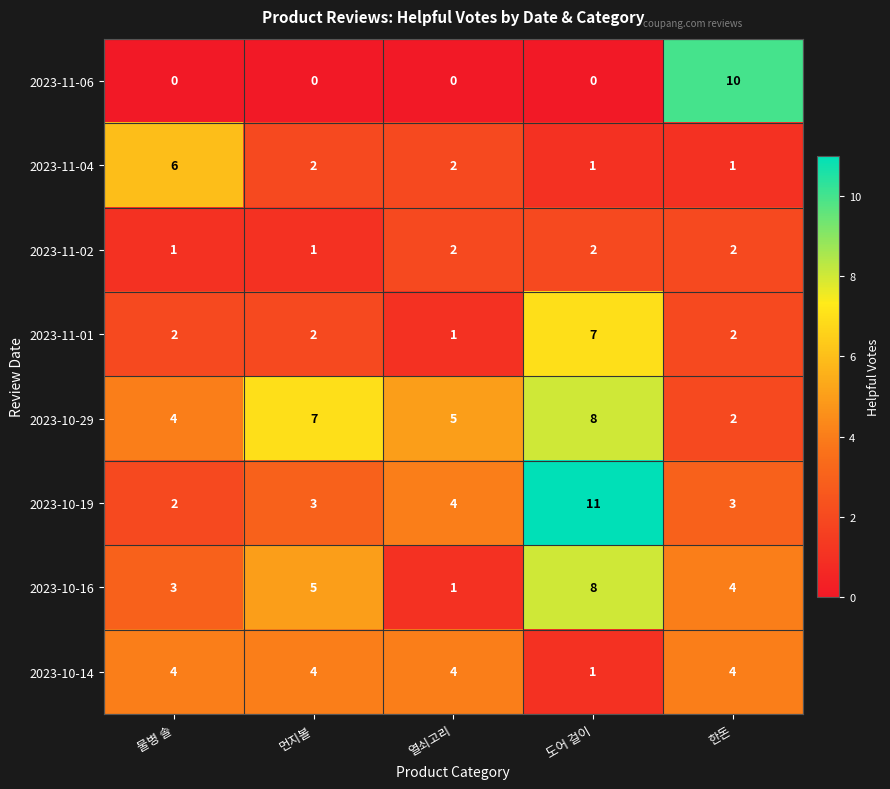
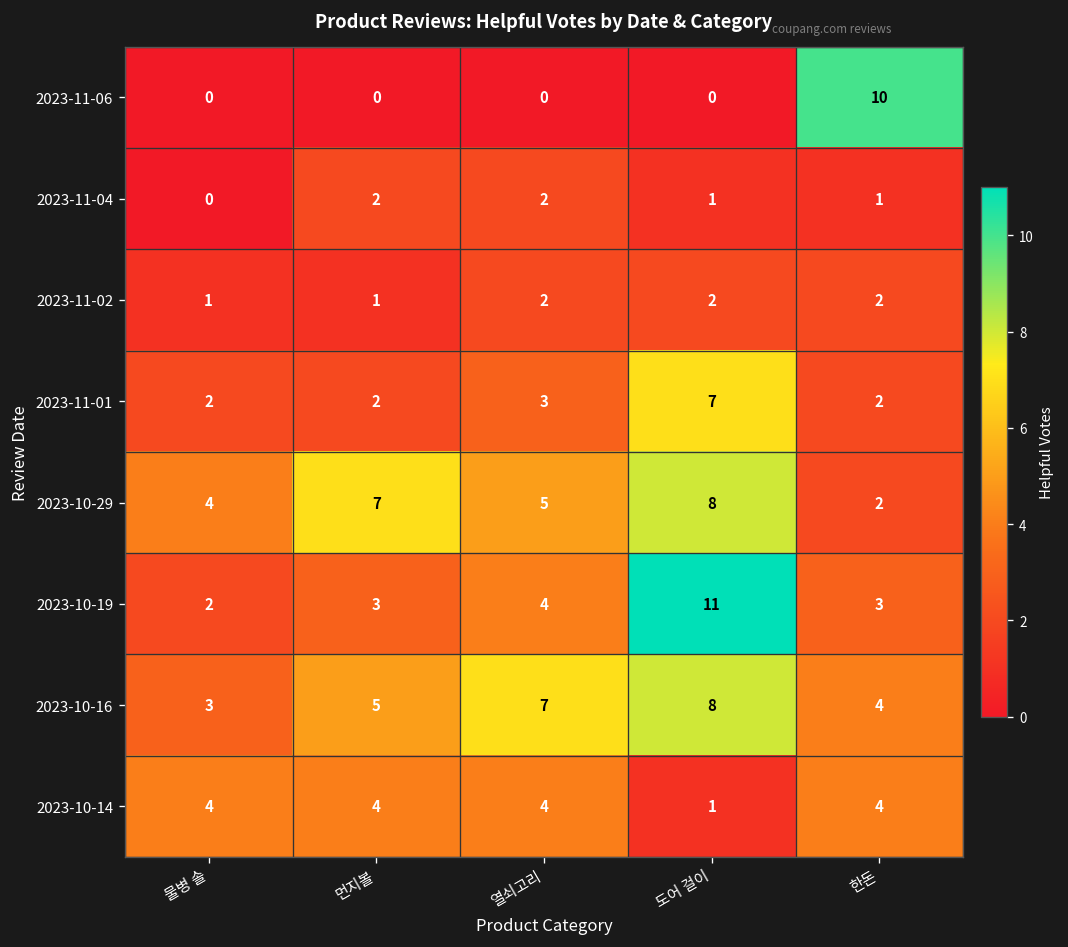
  {
    "2023-11-06": {
      "물병 솔": 0,
      "먼지볼": 0,
      "열쇠고리": 0,
      "도어 걸이": 0,
      "한돈": 10
    },
    "2023-11-04": {
-     "물병 솔": 6,
+     "물병 솔": 0,
      "먼지볼": 2,
      "열쇠고리": 2,
      "도어 걸이": 1,
      "한돈": 1
    },
    "2023-11-02": {
      "물병 솔": 1,
      "먼지볼": 1,
      "열쇠고리": 2,
      "도어 걸이": 2,
      "한돈": 2
    },
    "2023-11-01": {
      "물병 솔": 2,
      "먼지볼": 2,
-     "열쇠고리": 1,
+     "열쇠고리": 3,
      "도어 걸이": 7,
      "한돈": 2
    },
    "2023-10-29": {
      "물병 솔": 4,
      "먼지볼": 7,
      "열쇠고리": 5,
      "도어 걸이": 8,
      "한돈": 2
    },
    "2023-10-19": {
      "물병 솔": 2,
      "먼지볼": 3,
      "열쇠고리": 4,
      "도어 걸이": 11,
      "한돈": 3
    },
    "2023-10-16": {
      "물병 솔": 3,
      "먼지볼": 5,
-     "열쇠고리": 1,
+     "열쇠고리": 7,
      "도어 걸이": 8,
      "한돈": 4
    },
    "2023-10-14": {
      "물병 솔": 4,
      "먼지볼": 4,
      "열쇠고리": 4,
      "도어 걸이": 1,
      "한돈": 4
    }
  }
